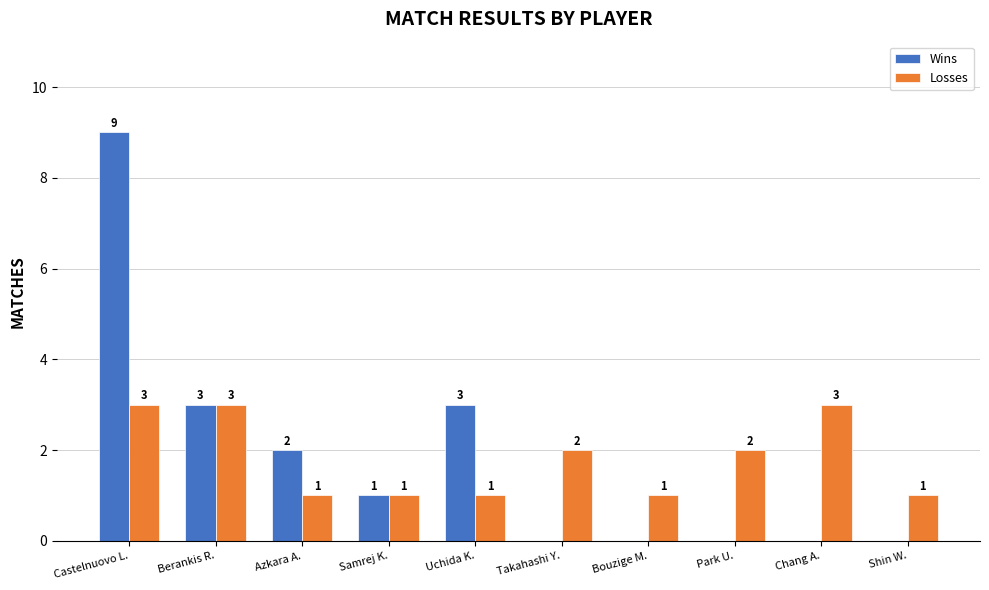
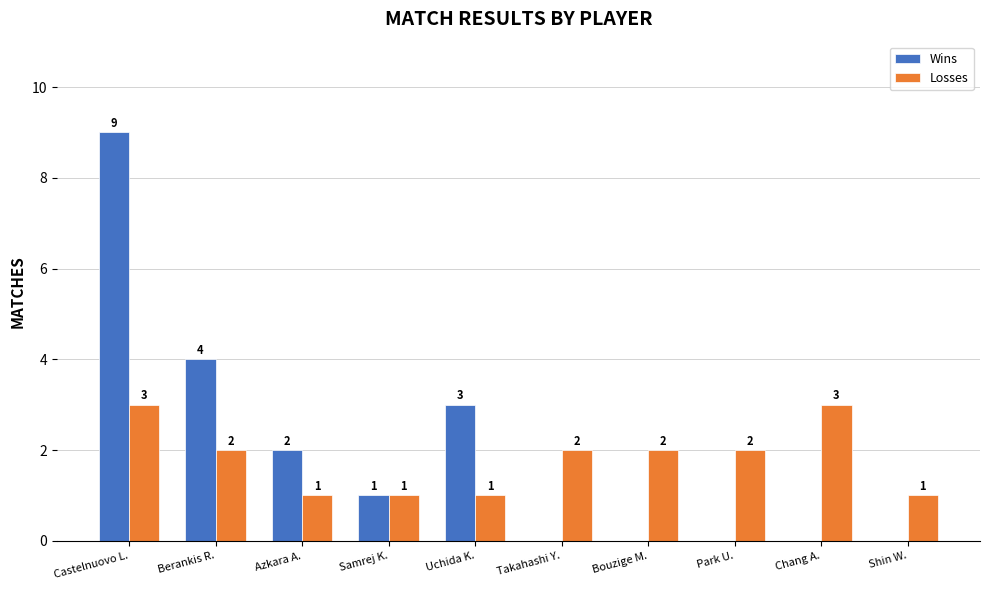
  {
    "Wins": {
      "Castelnuovo L.": 9,
-     "Berankis R.": 3,
+     "Berankis R.": 4,
      "Azkara A.": 2,
      "Samrej K.": 1,
      "Uchida K.": 3
    },
    "Losses": {
      "Castelnuovo L.": 3,
-     "Berankis R.": 3,
+     "Berankis R.": 2,
      "Azkara A.": 1,
      "Samrej K.": 1,
      "Uchida K.": 1,
      "Takahashi Y.": 2,
-     "Bouzige M.": 1,
+     "Bouzige M.": 2,
      "Park U.": 2,
      "Chang A.": 3,
      "Shin W.": 1
    }
  }
